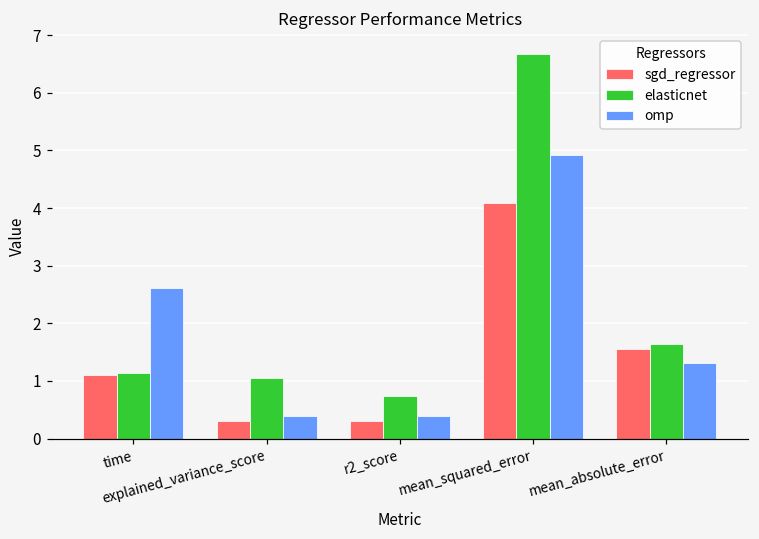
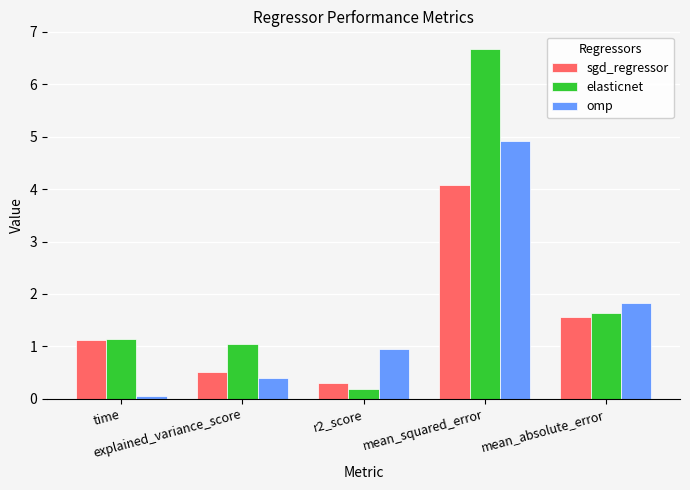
  {
    "sgd_regressor": {
      "time": 1.1,
-     "explained_variance_score": 0.3,
+     "explained_variance_score": 0.5,
      "r2_score": 0.3,
      "mean_squared_error": 4.1,
      "mean_absolute_error": 1.6
    },
    "elasticnet": {
      "time": 1.1,
      "explained_variance_score": 1.1,
-     "r2_score": 0.7,
+     "r2_score": 0.2,
      "mean_squared_error": 6.7,
      "mean_absolute_error": 1.6
    },
    "omp": {
-     "time": 2.6,
+     "time": 0.1,
      "explained_variance_score": 0.4,
-     "r2_score": 0.4,
+     "r2_score": 0.9,
      "mean_squared_error": 4.9,
-     "mean_absolute_error": 1.3
+     "mean_absolute_error": 1.8
    }
  }
